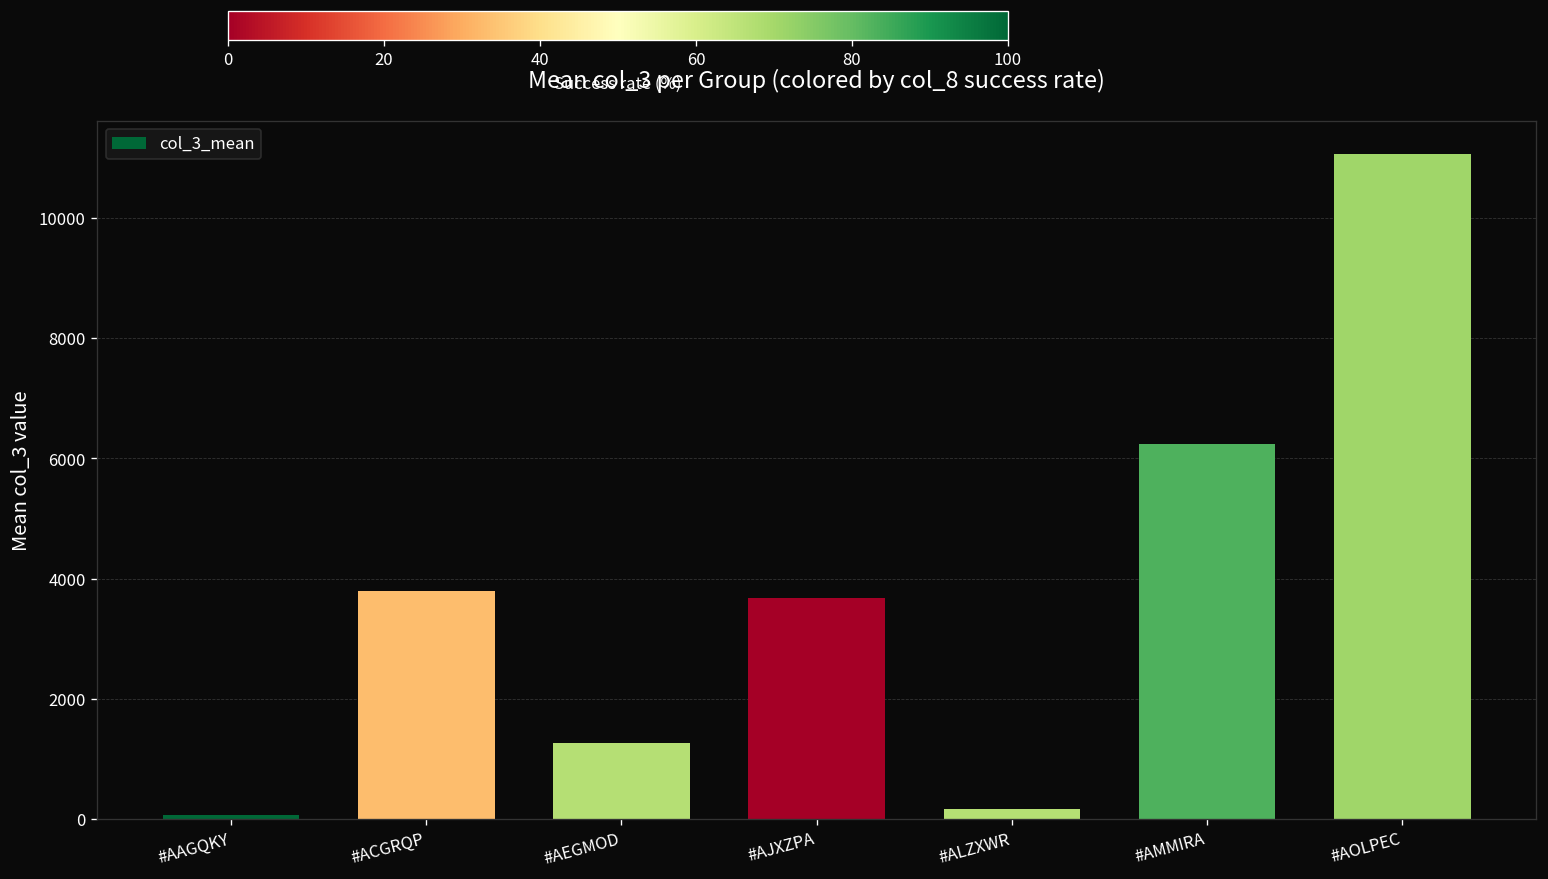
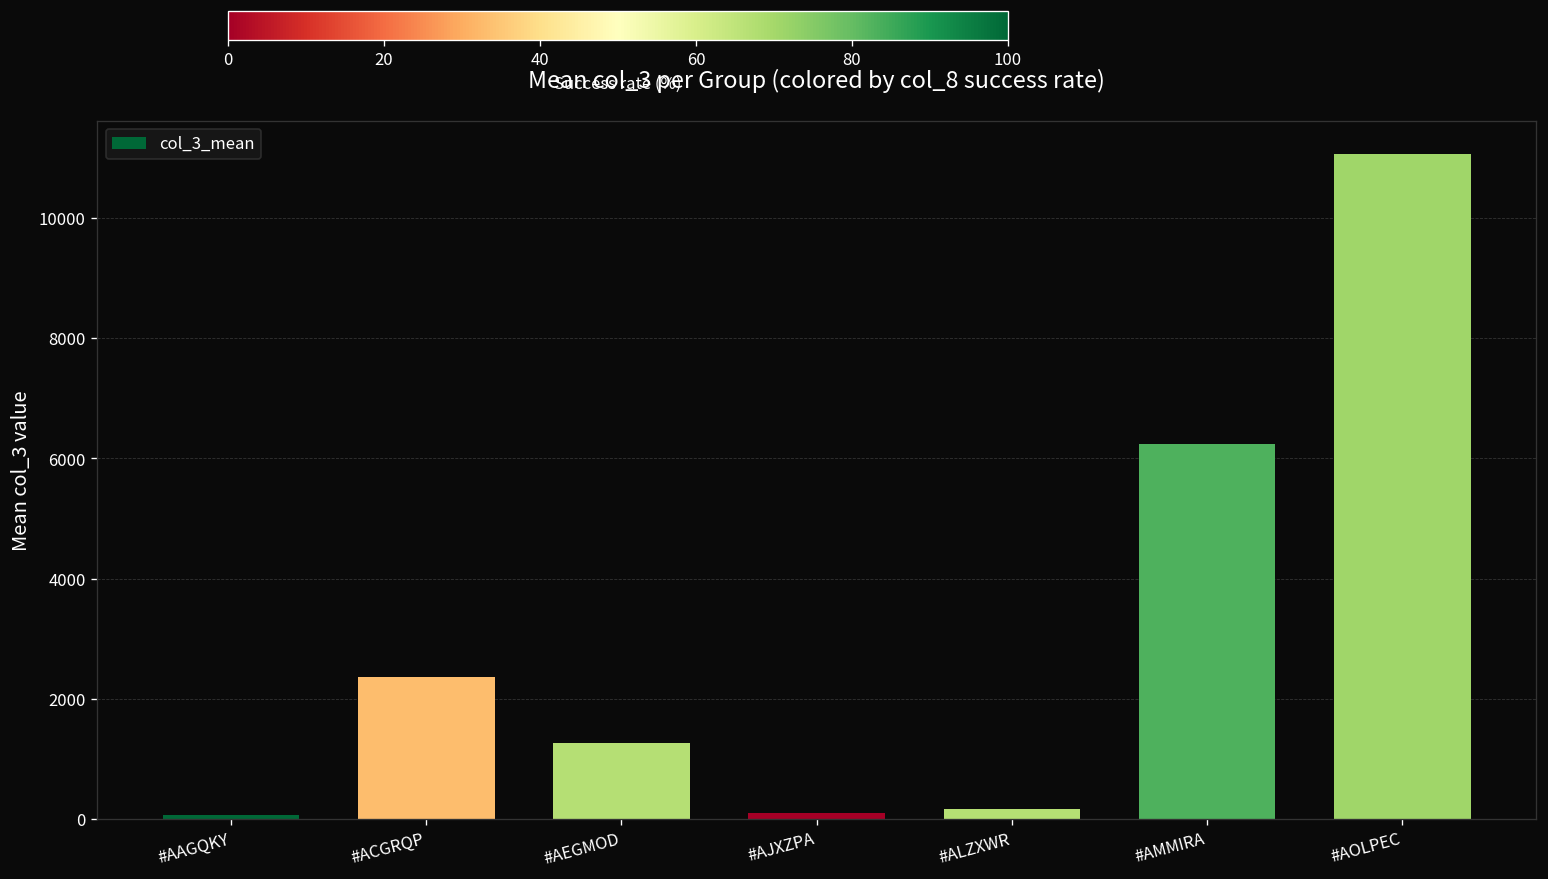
  {
    "#AAGQKY": 100,
-   "#ACGRQP": 3800,
+   "#ACGRQP": 2400,
    "#AEGMOD": 1300,
-   "#AJXZPA": 3700,
+   "#AJXZPA": 100,
    "#ALZXWR": 200,
    "#AMMIRA": 6200,
    "#AOLPEC": 11100
  }
